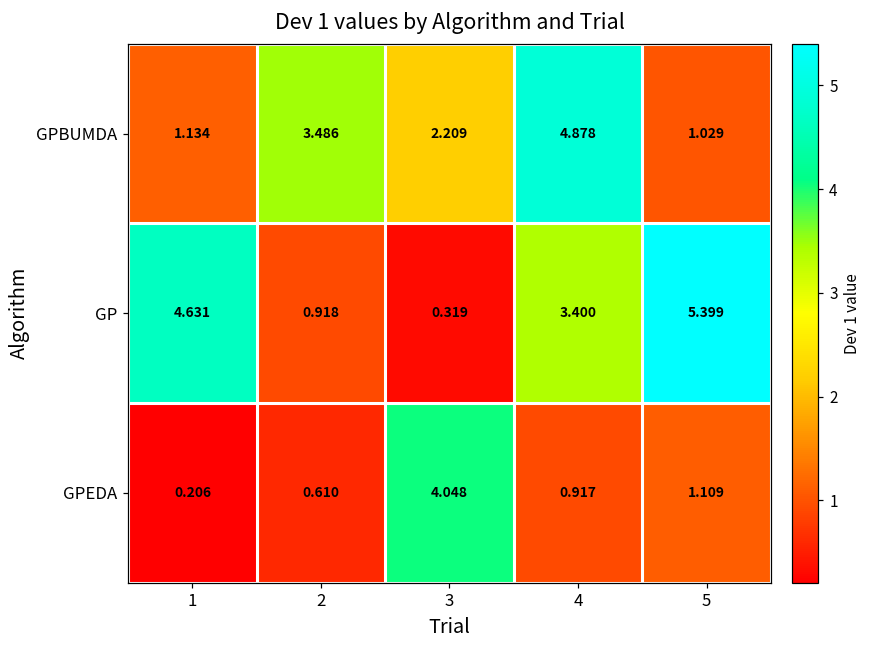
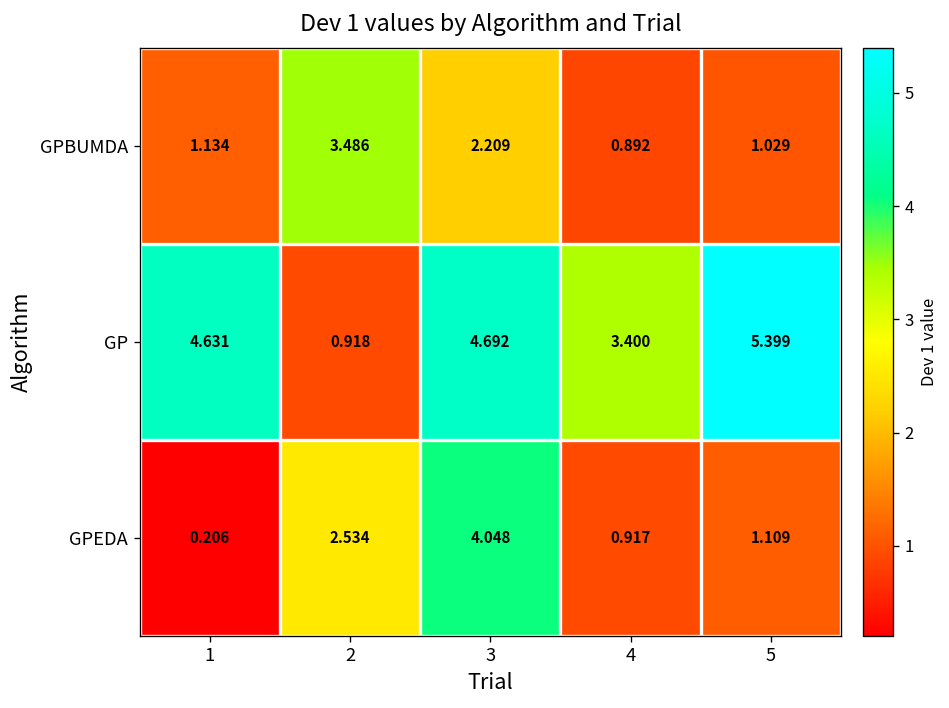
  {
    "GPBUMDA": {
      "1": 1.134,
      "2": 3.486,
      "3": 2.209,
-     "4": 4.878,
+     "4": 0.892,
      "5": 1.029
    },
    "GP": {
      "1": 4.631,
      "2": 0.918,
-     "3": 0.319,
+     "3": 4.692,
      "4": 3.400,
      "5": 5.399
    },
    "GPEDA": {
      "1": 0.206,
-     "2": 0.610,
+     "2": 2.534,
      "3": 4.048,
      "4": 0.917,
      "5": 1.109
    }
  }
